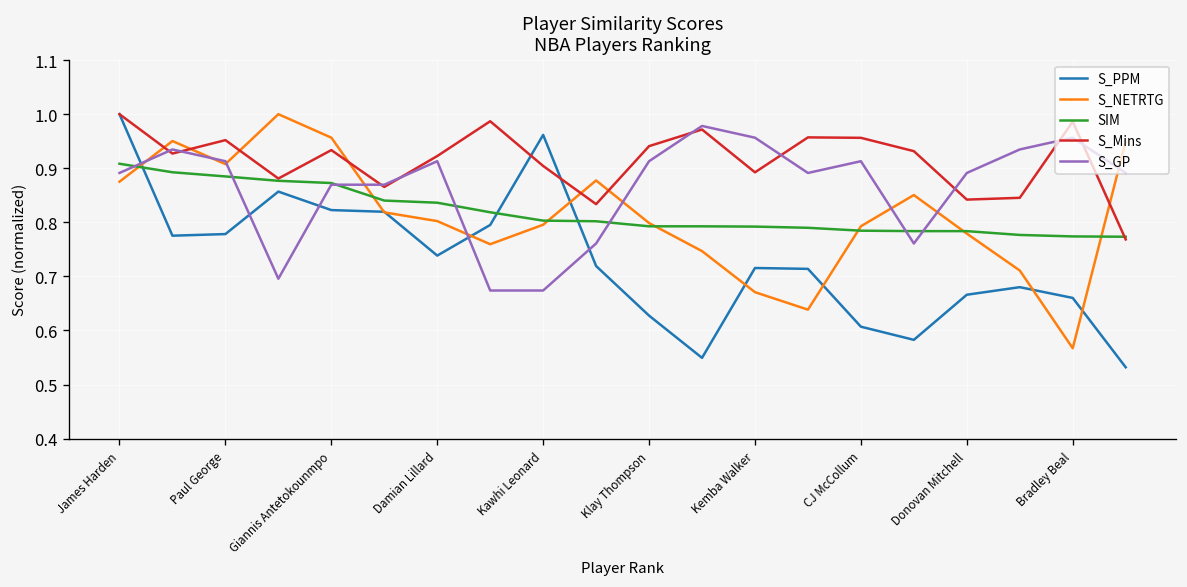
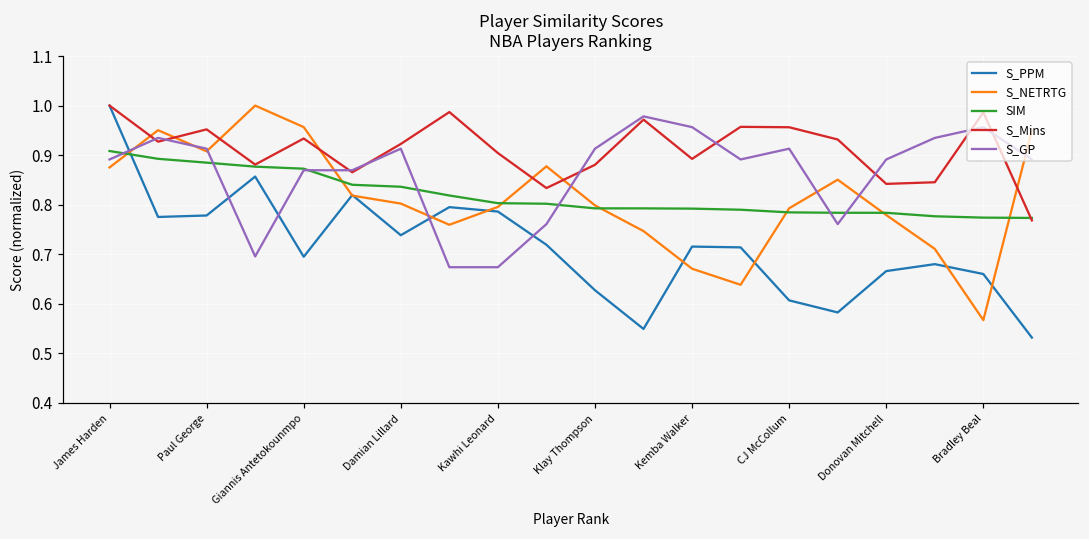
  {
    "S_PPM": {
      "Paul George": 0.78,
-     "Giannis Antetokounmpo": 0.82,
+     "Giannis Antetokounmpo": 0.70,
      "Damian Lillard": 0.74,
-     "Kawhi Leonard": 0.96,
+     "Kawhi Leonard": 0.79,
      "Klay Thompson": 0.63,
      "Kemba Walker": 0.72,
      "CJ McCollum": 0.61,
      "Donovan Mitchell": 0.67,
      "Bradley Beal": 0.66
    },
    "S_NETRTG": {
      "James Harden": 0.88,
      "Giannis Antetokounmpo": 0.96,
      "Damian Lillard": 0.80,
      "Kawhi Leonard": 0.80,
      "Klay Thompson": 0.80,
      "Kemba Walker": 0.67,
      "CJ McCollum": 0.79,
      "Bradley Beal": 0.57
    },
    "SIM": {
      "James Harden": 0.91,
      "Paul George": 0.88,
      "Damian Lillard": 0.84,
      "Kawhi Leonard": 0.80,
      "Klay Thompson": 0.79,
      "Kemba Walker": 0.79,
      "CJ McCollum": 0.78,
      "Bradley Beal": 0.77
    },
    "S_Mins": {
      "Paul George": 0.95,
      "Giannis Antetokounmpo": 0.93,
      "Damian Lillard": 0.92,
      "Kawhi Leonard": 0.90,
-     "Klay Thompson": 0.94,
+     "Klay Thompson": 0.88,
      "Kemba Walker": 0.89,
      "CJ McCollum": 0.96,
      "Donovan Mitchell": 0.84
    },
    "S_GP": {
      "James Harden": 0.89,
      "Damian Lillard": 0.91,
      "Kawhi Leonard": 0.67,
      "Klay Thompson": 0.91,
      "Kemba Walker": 0.96,
      "CJ McCollum": 0.91,
      "Donovan Mitchell": 0.89
    }
  }
